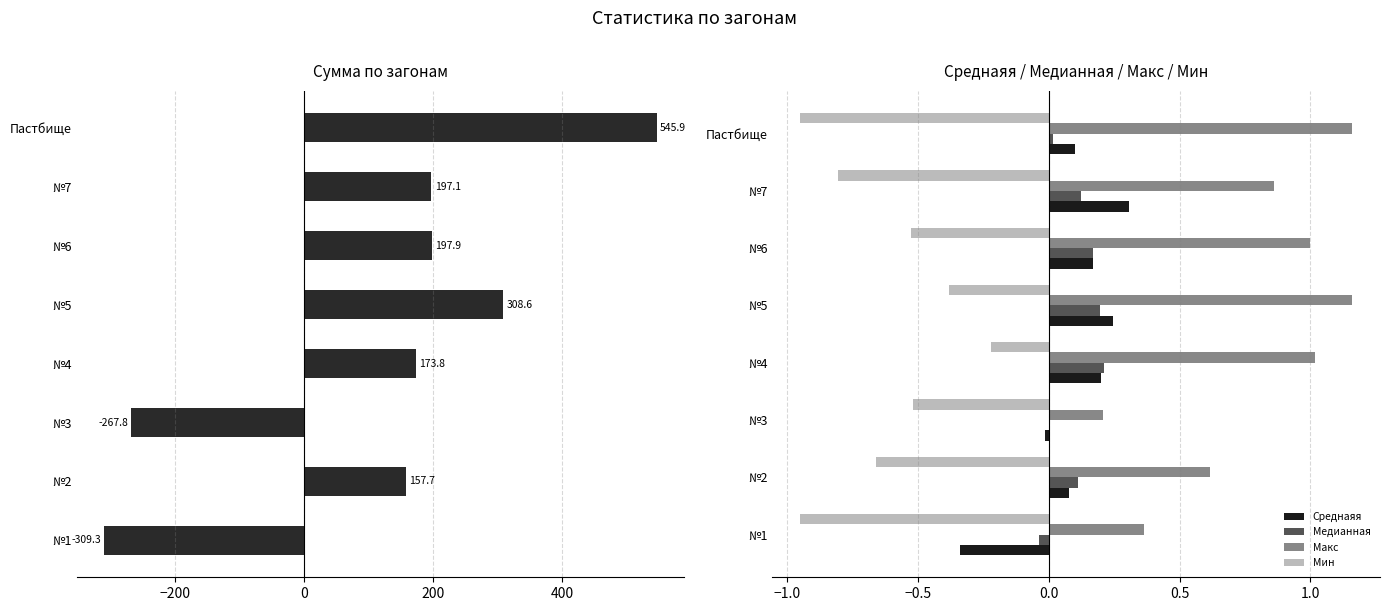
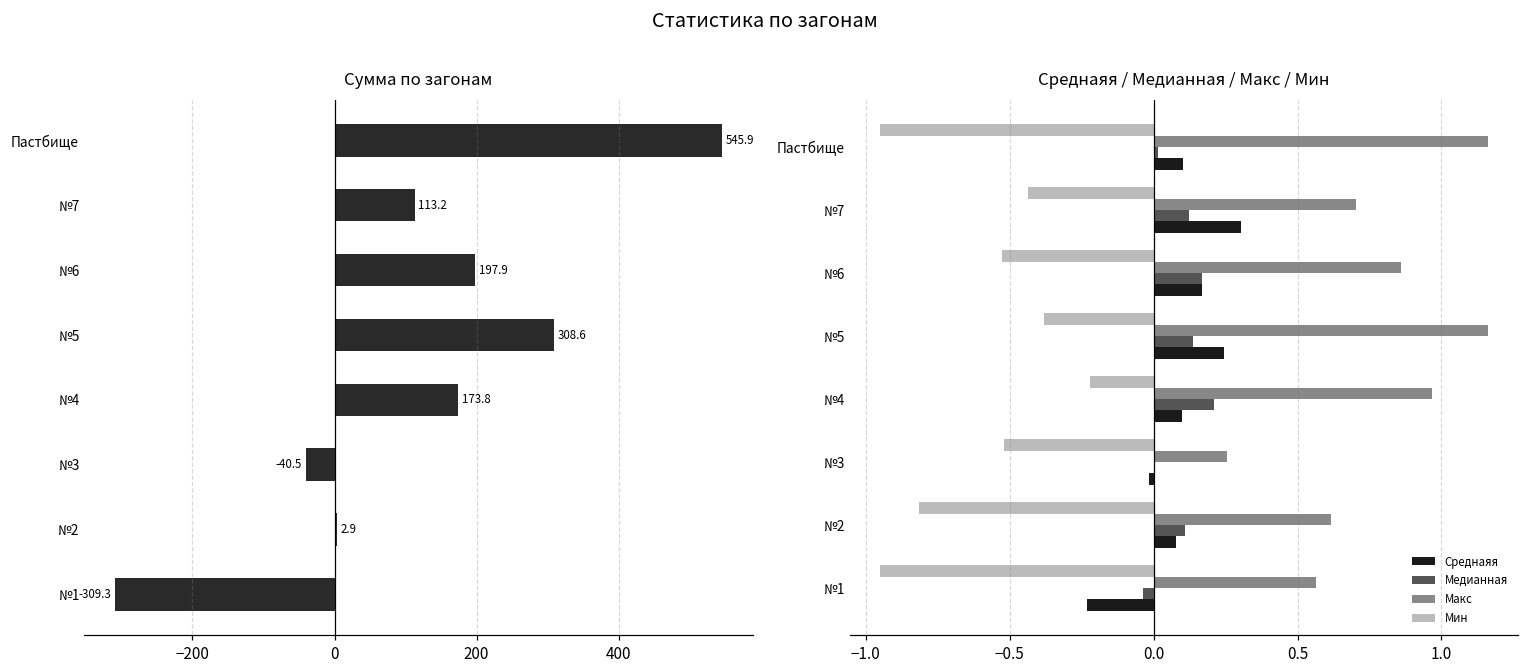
  {
    "Сумма по загонам": {
      "Пастбище": 545.9,
-     "№7": 197.1,
+     "№7": 113.2,
      "№6": 197.9,
      "№5": 308.6,
      "№4": 173.8,
-     "№3": -267.8,
-     "№2": 157.7,
+     "№3": -40.5,
+     "№2": 2.9,
      "№1": -309.3
    },
    "Среднаяя / Медианная / Макс / Мин": {
      "Среднаяя": {
        "Пастбище": 0.10,
        "№7": 0.31,
        "№6": 0.17,
        "№5": 0.24,
-       "№4": 0.20,
+       "№4": 0.10,
        "№3": -0.02,
        "№2": 0.08,
-       "№1": -0.34
+       "№1": -0.23
      },
      "Медианная": {
        "Пастбище": 0.02,
        "№7": 0.12,
        "№6": 0.17,
-       "№5": 0.20,
+       "№5": 0.14,
        "№4": 0.21,
        "№2": 0.11,
        "№1": -0.04
      },
      "Макс": {
        "Пастбище": 1.16,
-       "№7": 0.86,
-       "№6": 1.00,
+       "№7": 0.70,
+       "№6": 0.86,
        "№5": 1.16,
-       "№4": 1.02,
-       "№3": 0.21,
+       "№4": 0.97,
+       "№3": 0.25,
        "№2": 0.62,
-       "№1": 0.36
+       "№1": 0.56
      },
      "Мин": {
        "Пастбище": -0.95,
-       "№7": -0.81,
+       "№7": -0.43,
        "№6": -0.53,
        "№5": -0.38,
        "№4": -0.22,
        "№3": -0.52,
-       "№2": -0.66,
+       "№2": -0.82,
        "№1": -0.95
      }
    }
  }
